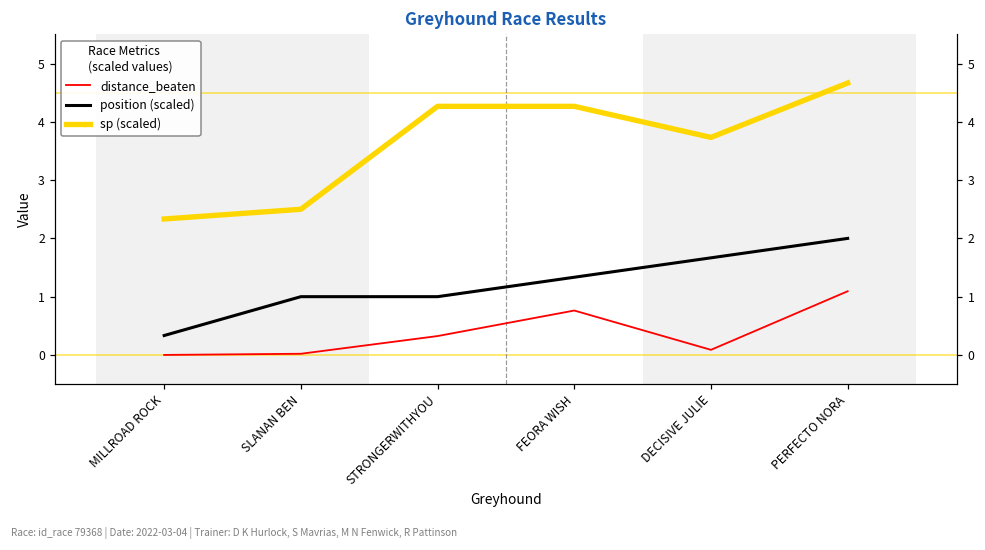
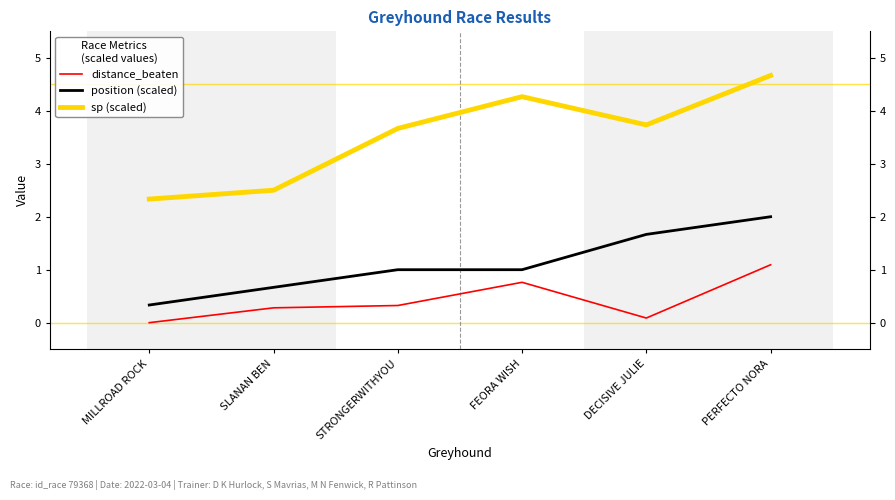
  {
    "distance_beaten": {
      "MILLROAD ROCK": 0.0,
-     "SLANAN BEN": 0.0,
+     "SLANAN BEN": 0.3,
      "STRONGERWITHYOU": 0.3,
      "FEORA WISH": 0.8,
      "DECISIVE JULIE": 0.1,
      "PERFECTO NORA": 1.1
    },
    "position (scaled)": {
      "MILLROAD ROCK": 0.3,
-     "SLANAN BEN": 1.0,
+     "SLANAN BEN": 0.7,
      "STRONGERWITHYOU": 1.0,
-     "FEORA WISH": 1.3,
+     "FEORA WISH": 1.0,
      "DECISIVE JULIE": 1.7,
      "PERFECTO NORA": 2.0
    },
    "sp (scaled)": {
      "MILLROAD ROCK": 2.3,
      "SLANAN BEN": 2.5,
-     "STRONGERWITHYOU": 4.3,
+     "STRONGERWITHYOU": 3.7,
      "FEORA WISH": 4.3,
      "DECISIVE JULIE": 3.7,
      "PERFECTO NORA": 4.7
    }
  }
